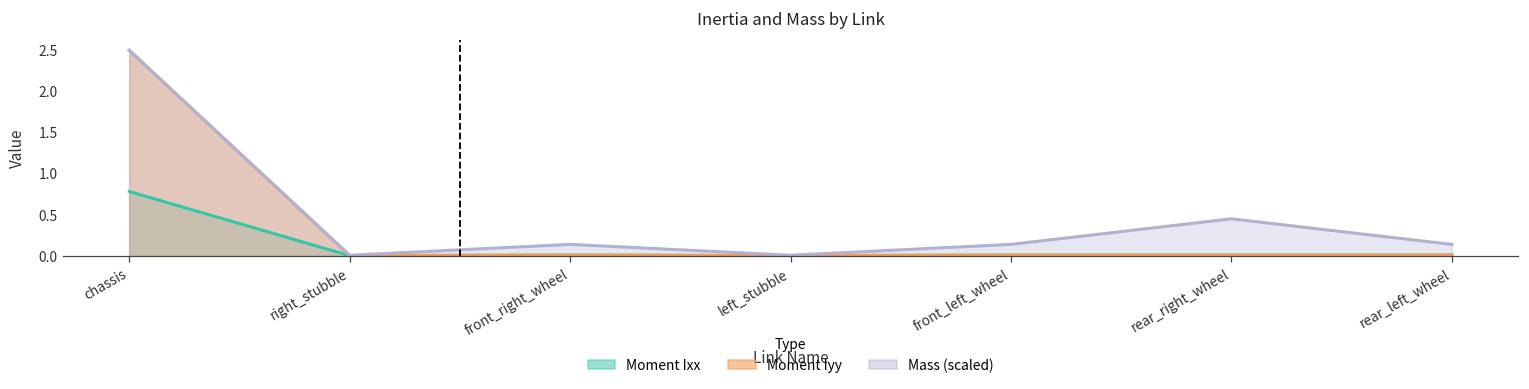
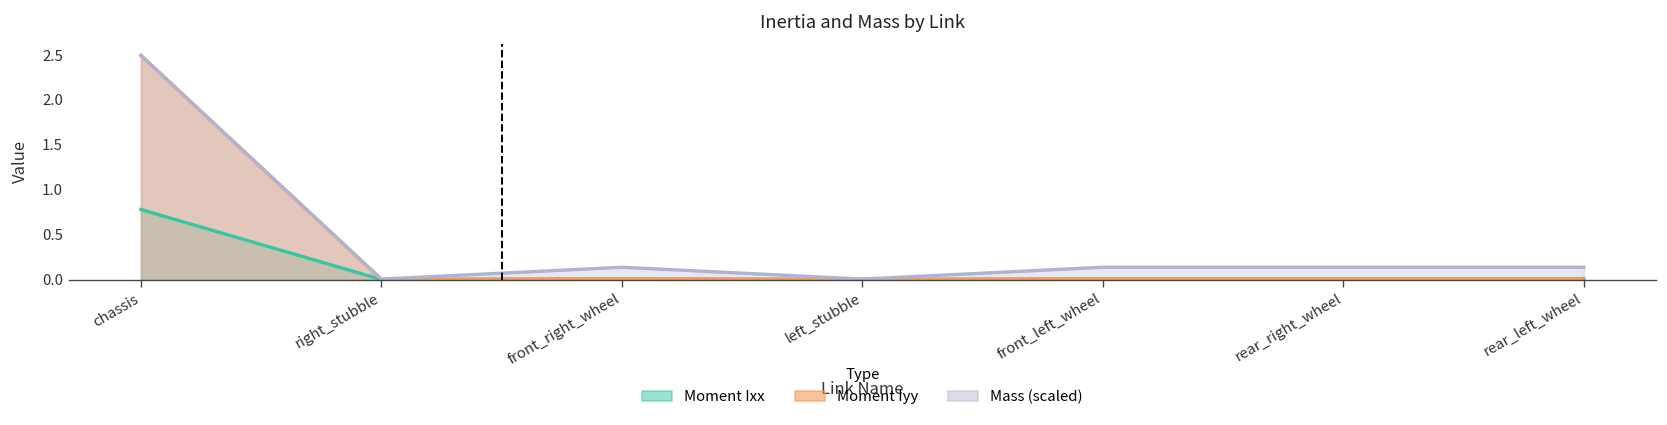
  {
    "Moment Ixx": {
      "chassis": 0.8
    },
    "Mass (scaled)": {
      "front_right_wheel": 0.1,
      "front_left_wheel": 0.1,
-     "rear_right_wheel": 0.4,
+     "rear_right_wheel": 0.1,
      "rear_left_wheel": 0.1
    }
  }
